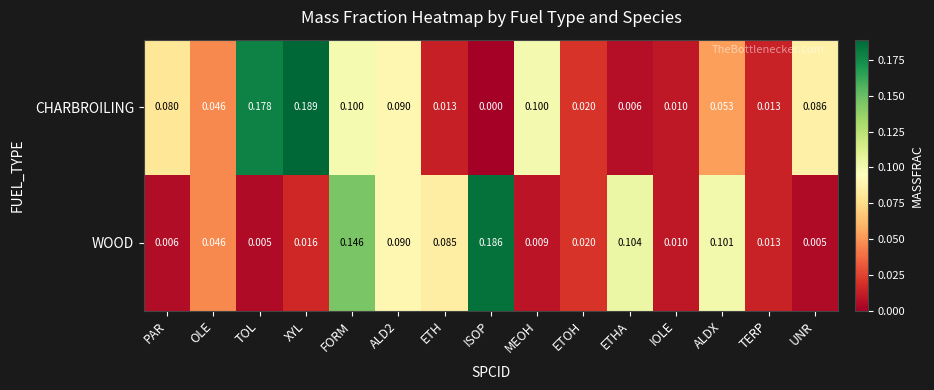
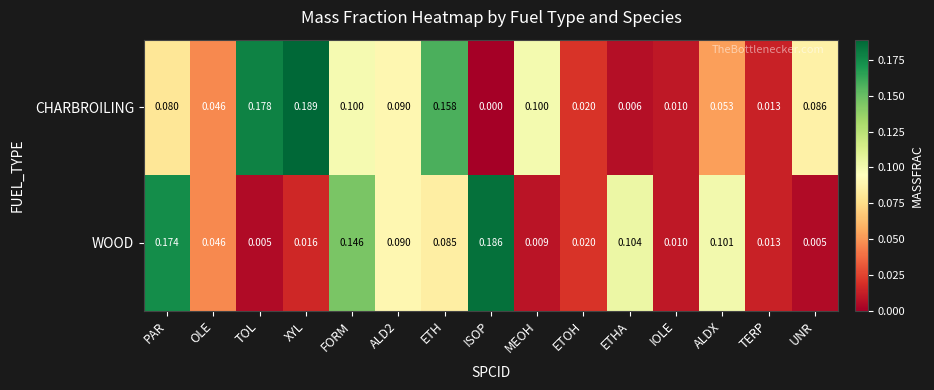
  {
    "CHARBROILING": {
      "PAR": 0.080,
      "OLE": 0.046,
      "TOL": 0.178,
      "XYL": 0.189,
      "FORM": 0.100,
      "ALD2": 0.090,
-     "ETH": 0.013,
+     "ETH": 0.158,
      "ISOP": 0.000,
      "MEOH": 0.100,
      "ETOH": 0.020,
      "ETHA": 0.006,
      "IOLE": 0.010,
      "ALDX": 0.053,
      "UNR": 0.086
    },
    "WOOD": {
-     "PAR": 0.006,
+     "PAR": 0.174,
      "OLE": 0.046,
      "TOL": 0.005,
      "XYL": 0.016,
      "FORM": 0.146,
      "ALD2": 0.090,
      "ETH": 0.085,
      "ISOP": 0.186,
      "MEOH": 0.009,
      "ETOH": 0.020,
      "ETHA": 0.104,
      "IOLE": 0.010,
      "ALDX": 0.101,
      "TERP": 0.013,
      "UNR": 0.005
    }
  }
